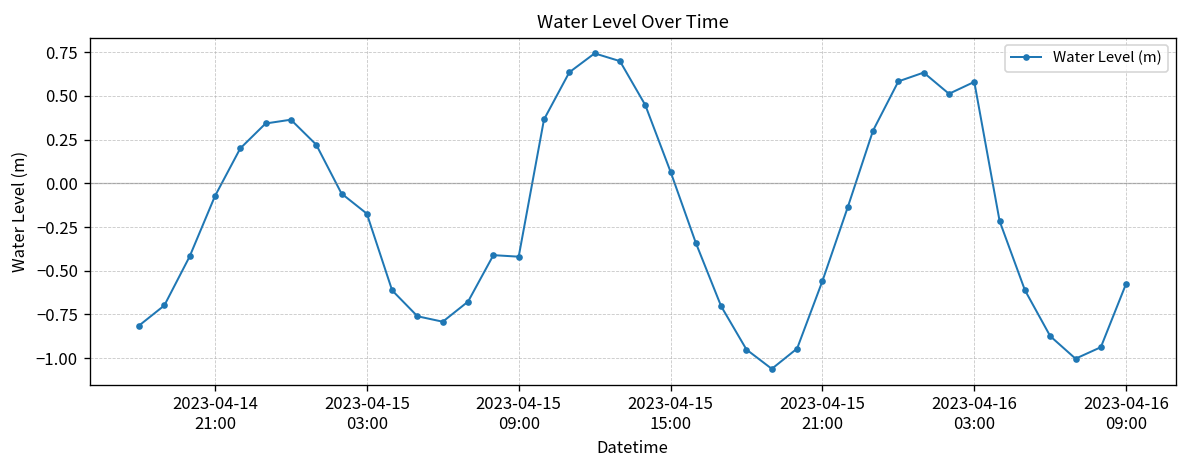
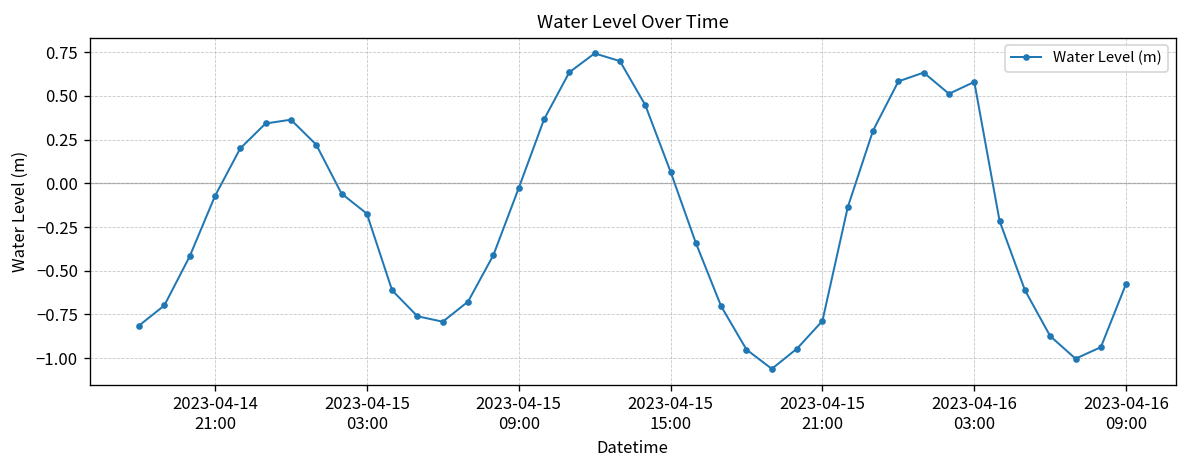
  {
    "2023-04-14 21:00": -0.07,
    "2023-04-15 03:00": -0.17,
-   "2023-04-15 09:00": -0.42,
+   "2023-04-15 09:00": -0.03,
    "2023-04-15 15:00": 0.07,
-   "2023-04-15 21:00": -0.56,
+   "2023-04-15 21:00": -0.79,
    "2023-04-16 03:00": 0.58,
    "2023-04-16 09:00": -0.57
  }
